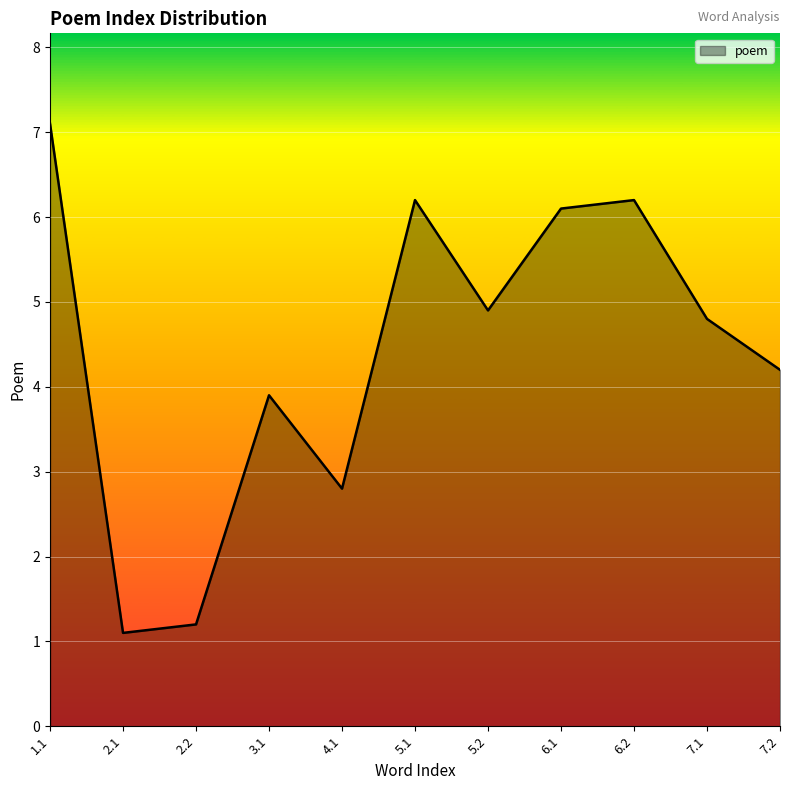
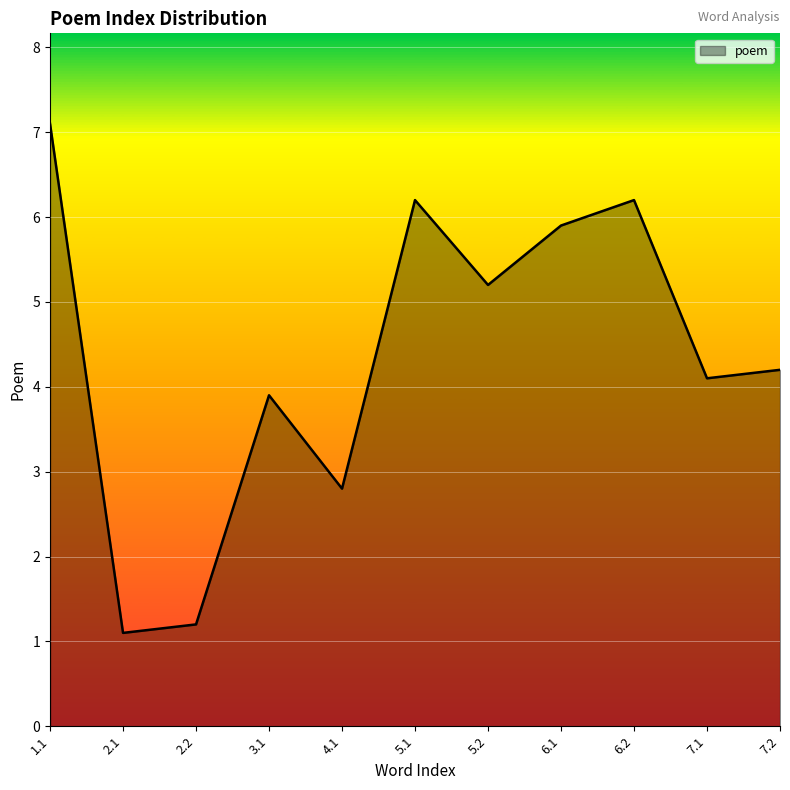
  {
    "1.1": 7.1,
    "2.1": 1.1,
    "2.2": 1.2,
    "3.1": 3.9,
    "4.1": 2.8,
    "5.1": 6.2,
-   "5.2": 4.9,
-   "6.1": 6.1,
+   "5.2": 5.2,
+   "6.1": 5.9,
    "6.2": 6.2,
-   "7.1": 4.8,
+   "7.1": 4.1,
    "7.2": 4.2
  }
